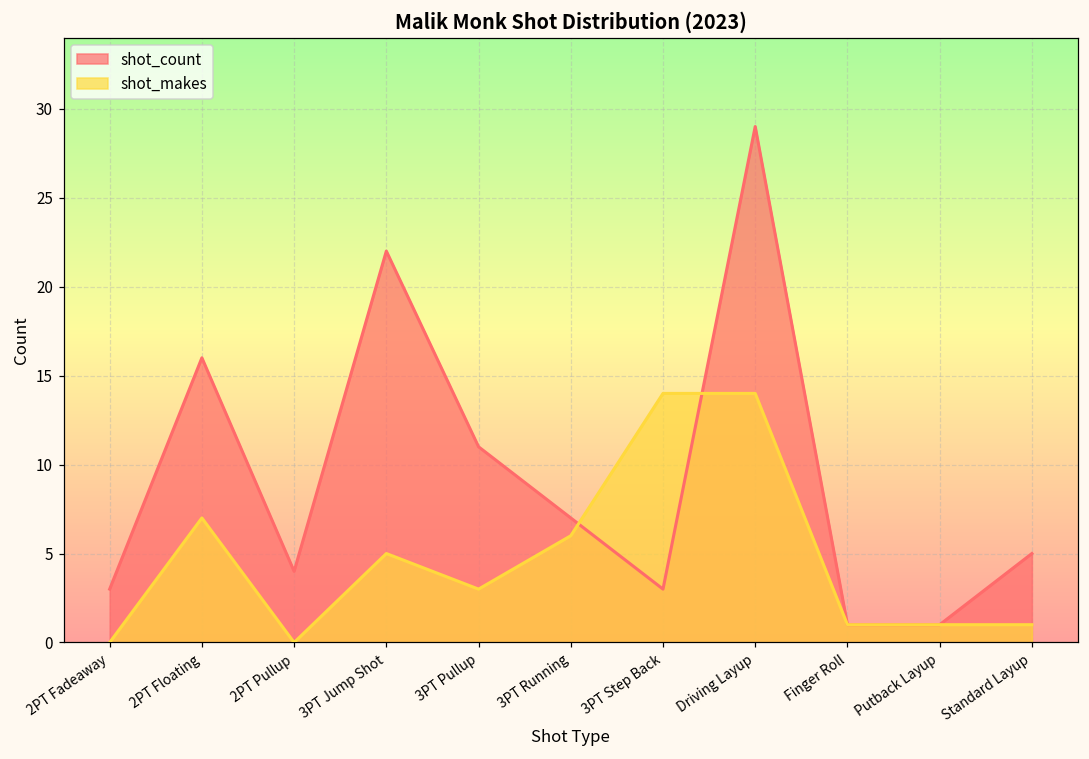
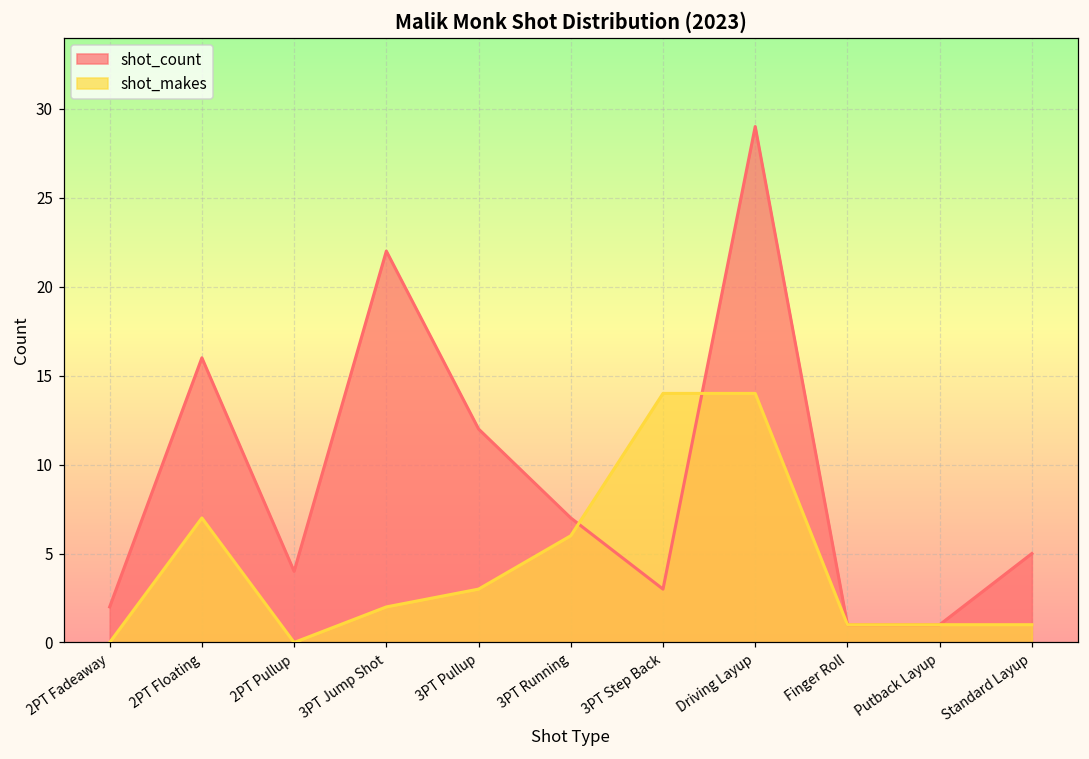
  {
    "shot_count": {
-     "2PT Fadeaway": 3,
+     "2PT Fadeaway": 2,
      "2PT Floating": 16,
      "2PT Pullup": 4,
      "3PT Jump Shot": 22,
-     "3PT Pullup": 11,
+     "3PT Pullup": 12,
      "3PT Running": 7,
      "3PT Step Back": 3,
      "Driving Layup": 29,
      "Standard Layup": 5
    },
    "shot_makes": {
      "2PT Fadeaway": 0,
      "2PT Floating": 7,
      "2PT Pullup": 0,
-     "3PT Jump Shot": 5,
+     "3PT Jump Shot": 2,
      "3PT Pullup": 3,
      "3PT Running": 6,
      "3PT Step Back": 14,
      "Driving Layup": 14,
      "Standard Layup": 1
    }
  }
